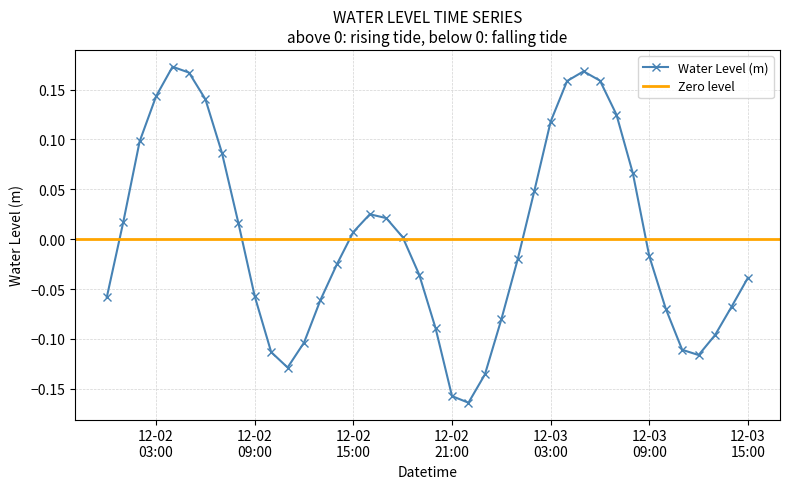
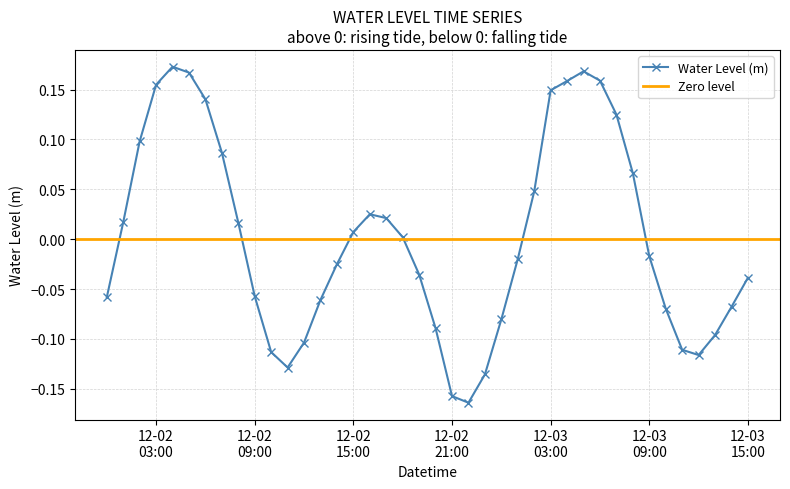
  {
-   "12-02 03:00": 0.14,
+   "12-02 03:00": 0.15,
    "12-02 09:00": -0.06,
    "12-02 15:00": 0.01,
    "12-02 21:00": -0.16,
-   "12-03 03:00": 0.12,
+   "12-03 03:00": 0.15,
    "12-03 09:00": -0.02,
    "12-03 15:00": -0.04
  }
